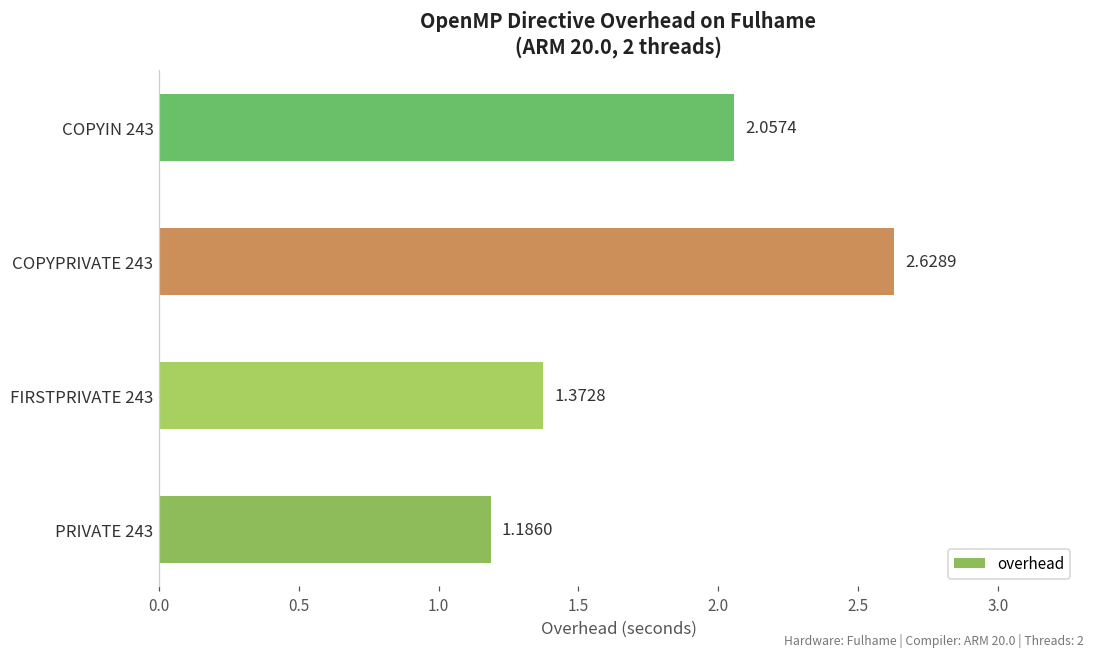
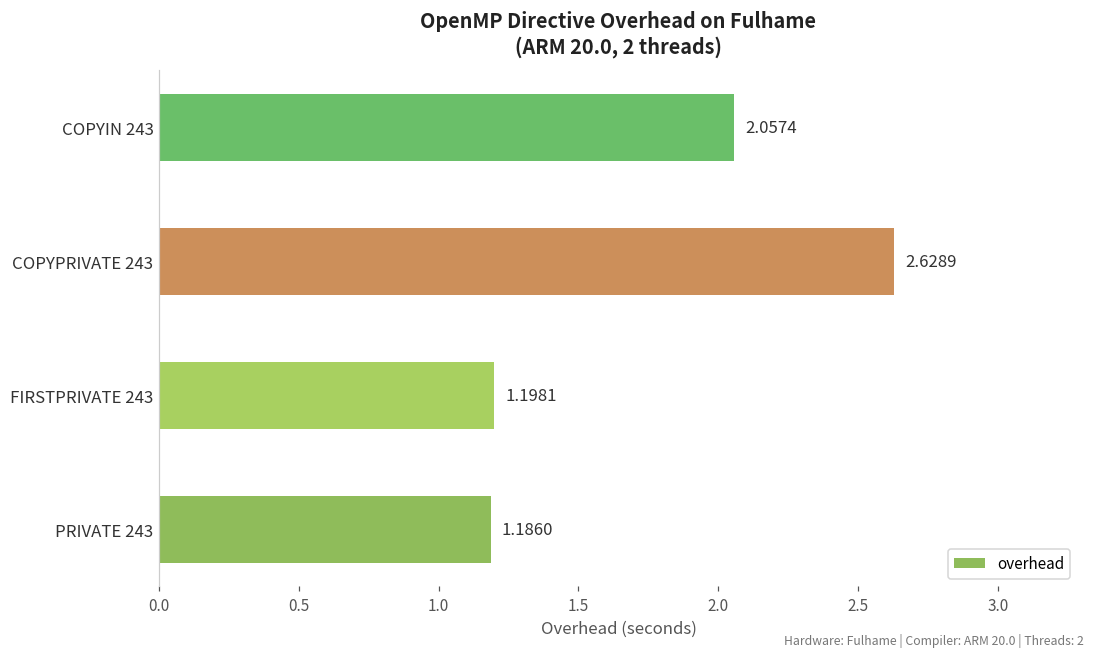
  {
    "COPYIN 243": 2.0574,
    "COPYPRIVATE 243": 2.6289,
-   "FIRSTPRIVATE 243": 1.3728,
+   "FIRSTPRIVATE 243": 1.1981,
    "PRIVATE 243": 1.1860
  }
